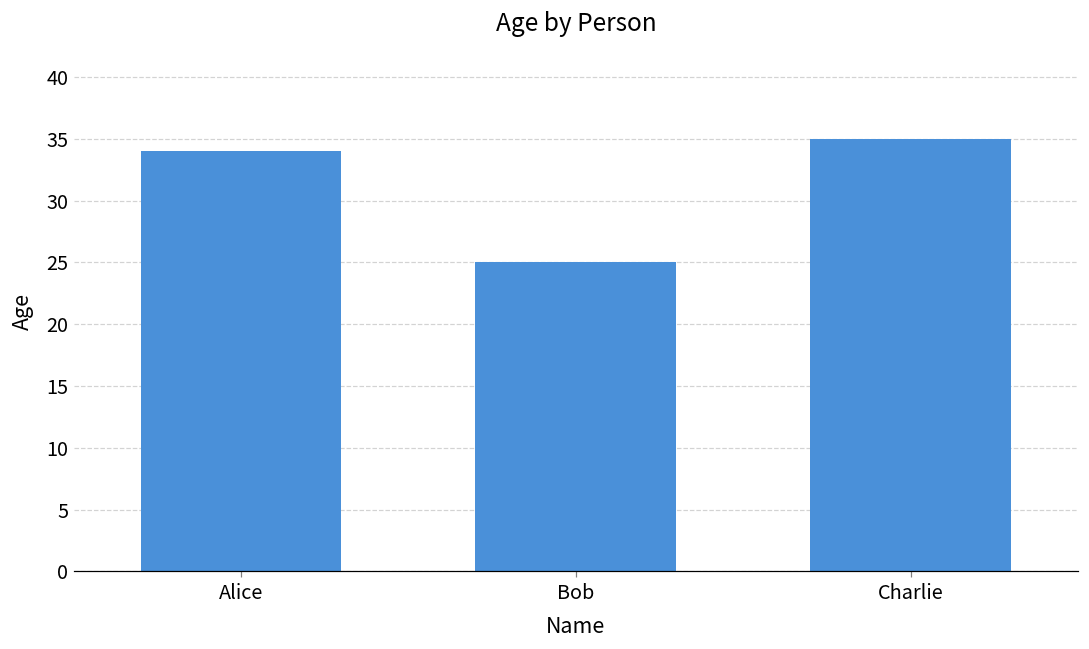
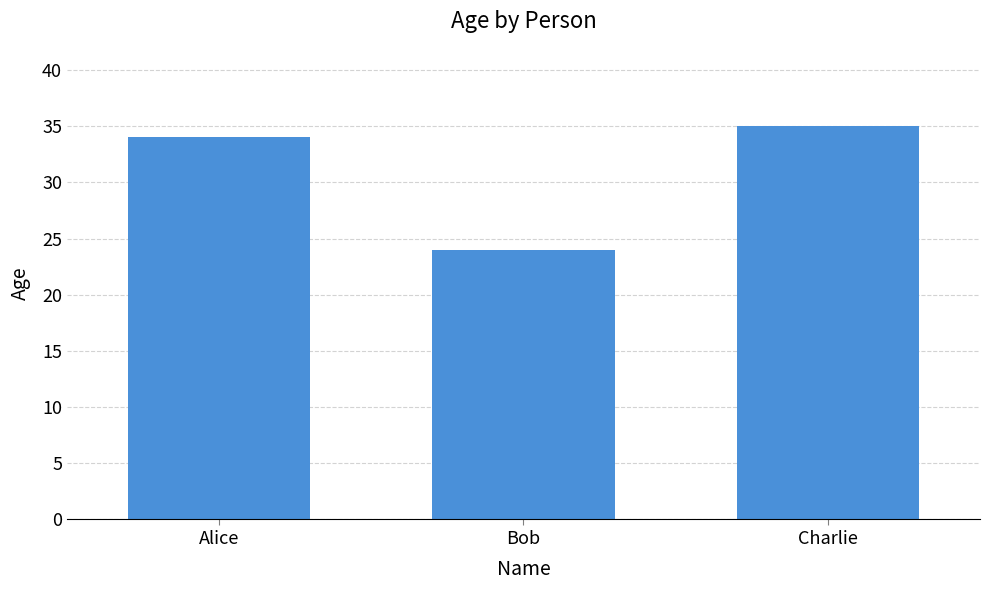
  {
    "Alice": 34,
-   "Bob": 25,
+   "Bob": 24,
    "Charlie": 35
  }
